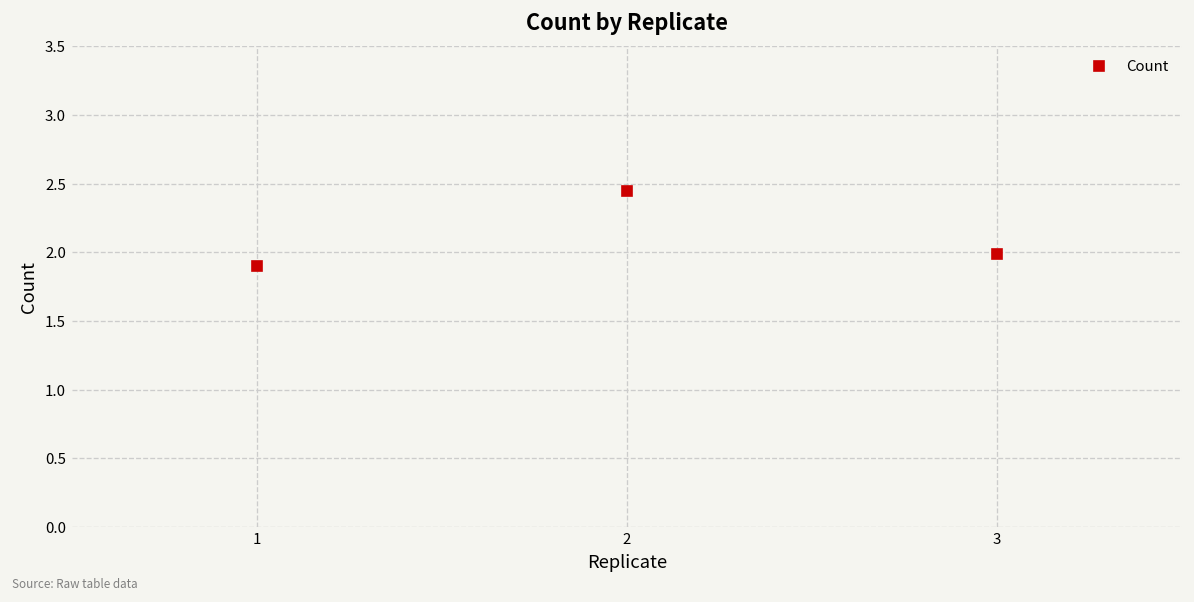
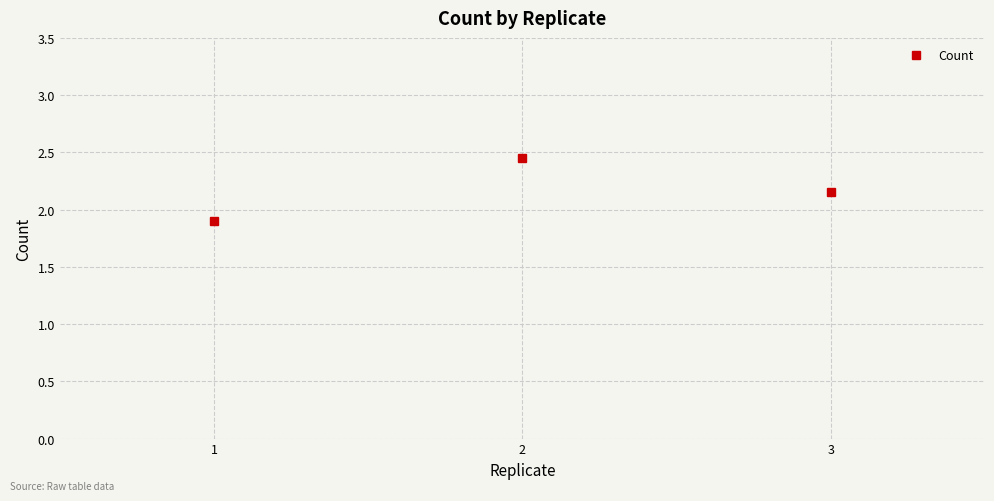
  {
    "1": 1.90,
    "2": 2.45,
-   "3": 1.99
+   "3": 2.15
  }
